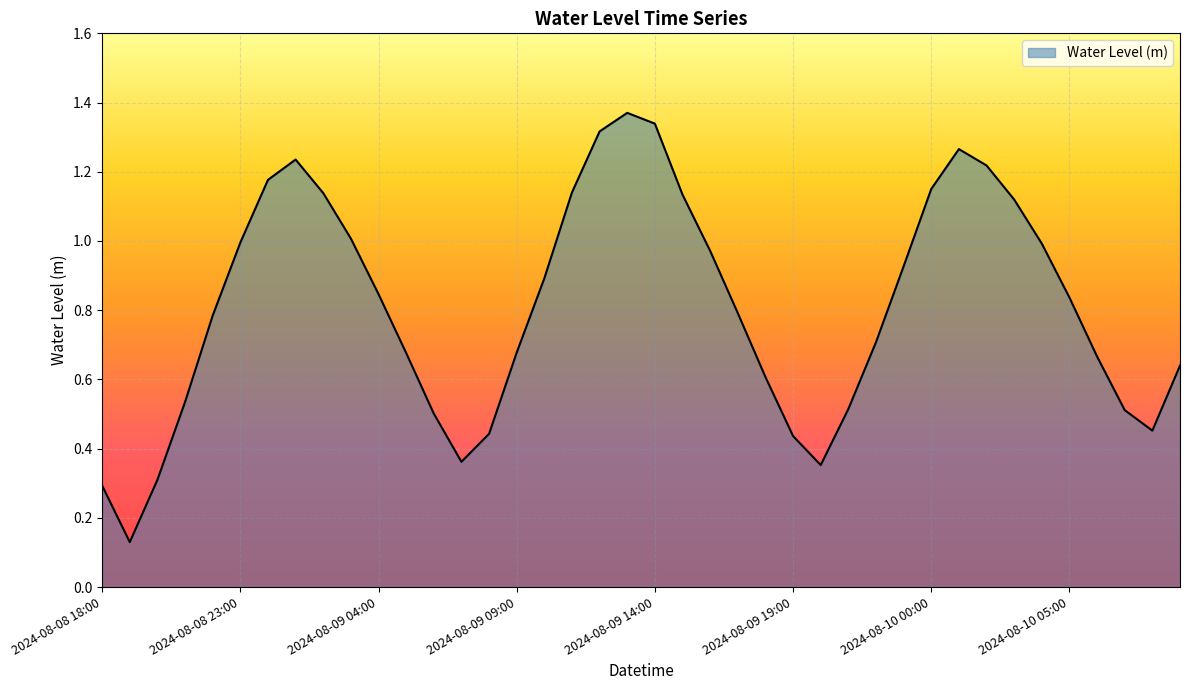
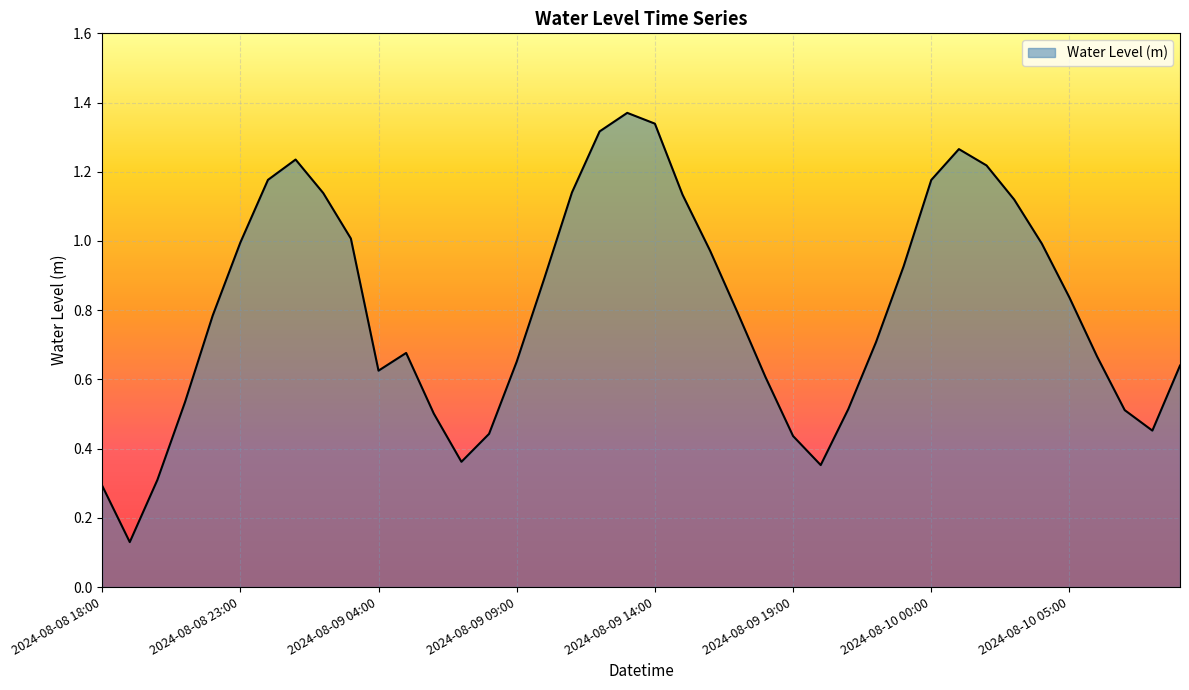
  {
    "2024-08-08 18:00": 0.29,
    "2024-08-08 23:00": 1.00,
-   "2024-08-09 04:00": 0.85,
-   "2024-08-09 09:00": 0.68,
+   "2024-08-09 04:00": 0.63,
+   "2024-08-09 09:00": 0.65,
    "2024-08-09 14:00": 1.34,
    "2024-08-09 19:00": 0.44,
-   "2024-08-10 00:00": 1.15,
+   "2024-08-10 00:00": 1.18,
    "2024-08-10 05:00": 0.84
  }
